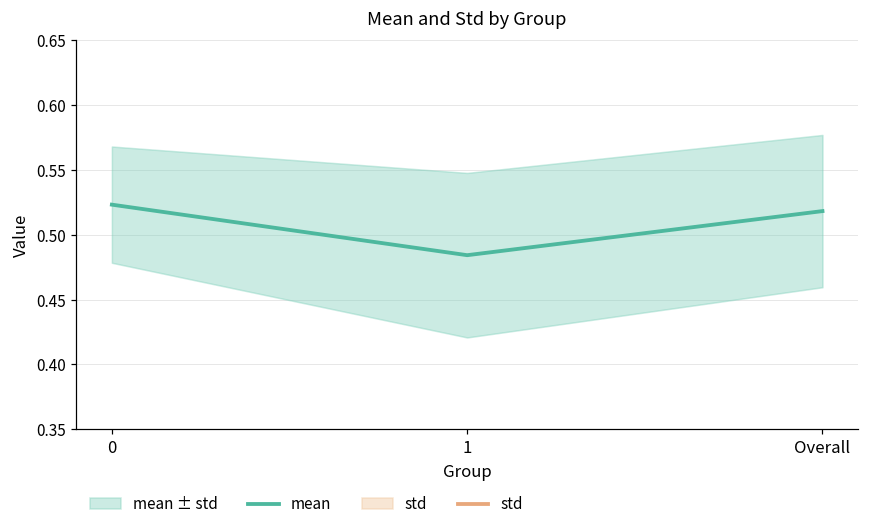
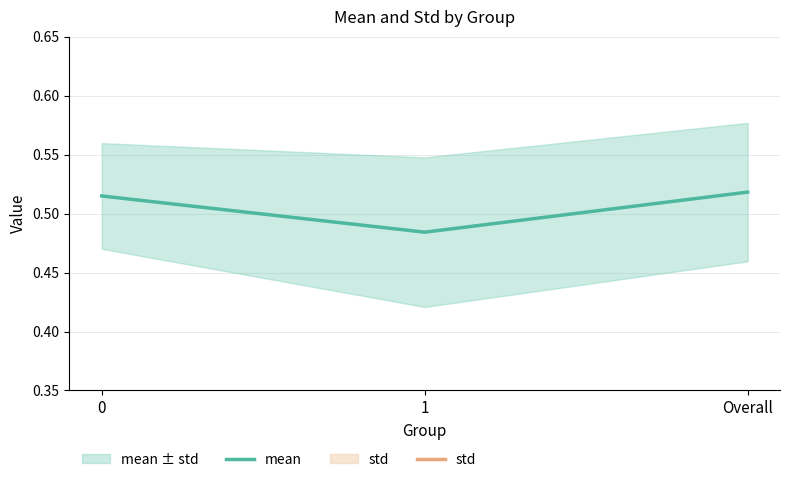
  {
    "mean": {
-     "0": 0.523,
+     "0": 0.515,
      "1": 0.484,
      "Overall": 0.518
    }
  }
